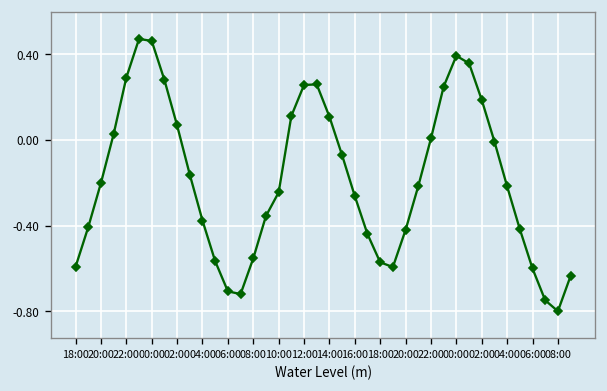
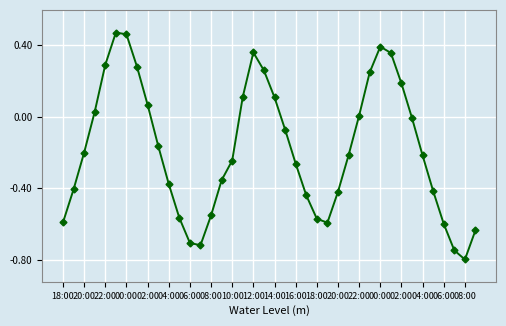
  {
    "10:00": -0.24,
-   "12:00": 0.26,
+   "12:00": 0.36,
    "14:00": 0.11,
    "16:00": -0.26
  }
